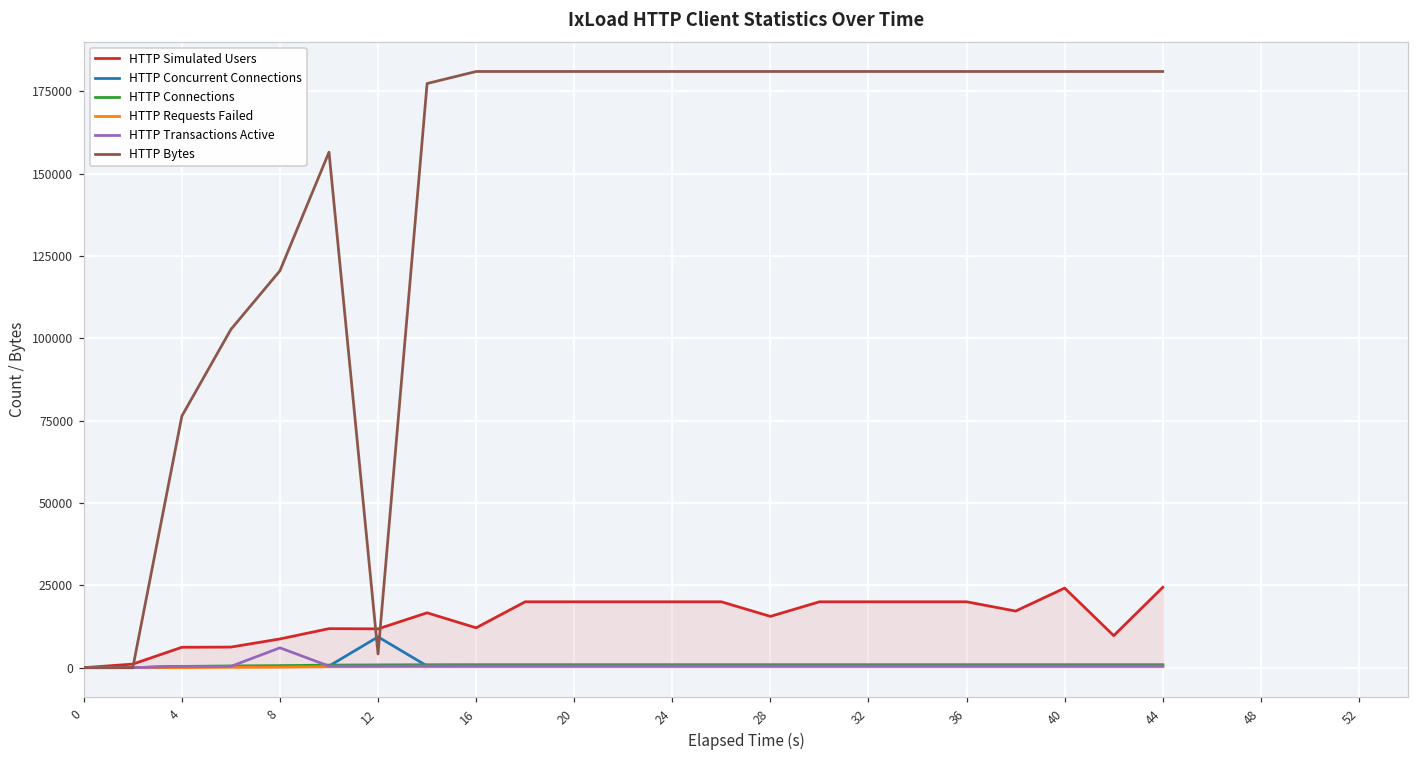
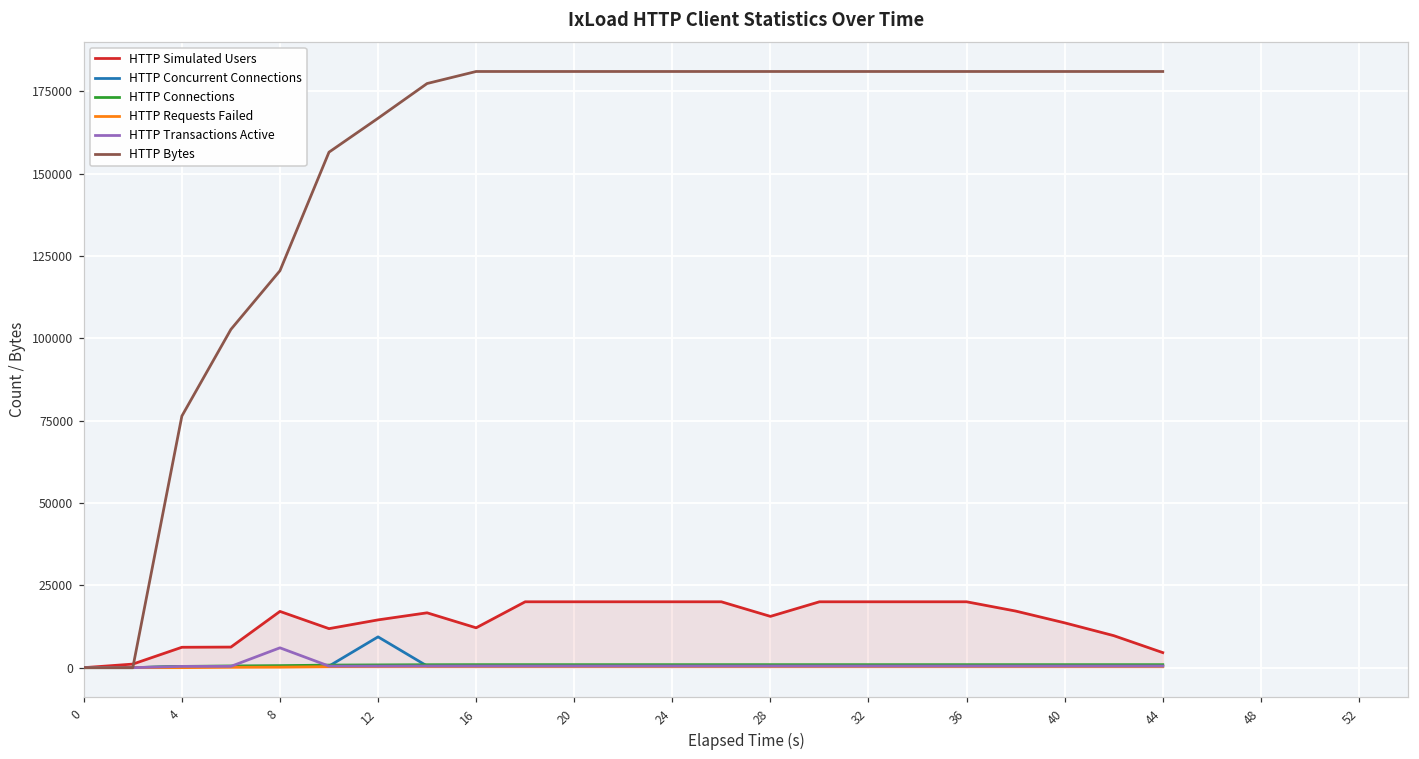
  {
    "HTTP Simulated Users": {
      "4": 6000,
-     "8": 9000,
-     "12": 12000,
+     "8": 17000,
+     "12": 15000,
      "16": 12000,
      "20": 20000,
      "24": 20000,
      "28": 16000,
      "32": 20000,
      "36": 20000,
-     "40": 24000,
-     "44": 24000
+     "40": 14000,
+     "44": 5000
    },
    "HTTP Concurrent Connections": {
      "12": 9000
    },
    "HTTP Transactions Active": {
      "8": 6000
    },
    "HTTP Bytes": {
      "4": 76000,
      "8": 121000,
-     "12": 4000,
+     "12": 167000,
      "16": 181000,
      "20": 181000,
      "24": 181000,
      "28": 181000,
      "32": 181000,
      "36": 181000,
      "40": 181000,
      "44": 181000
    }
  }
